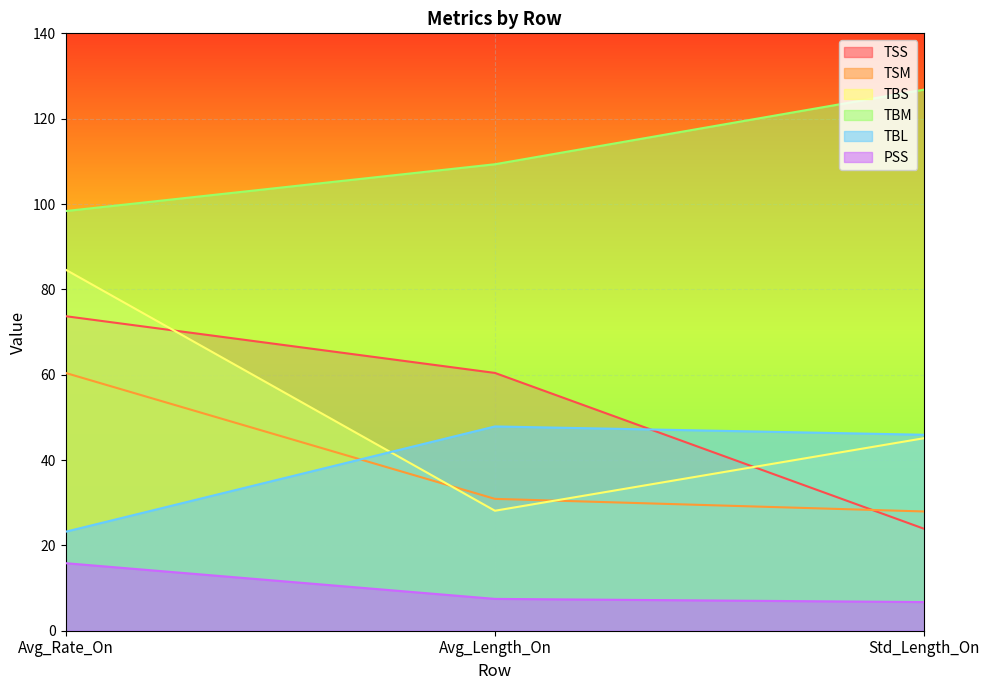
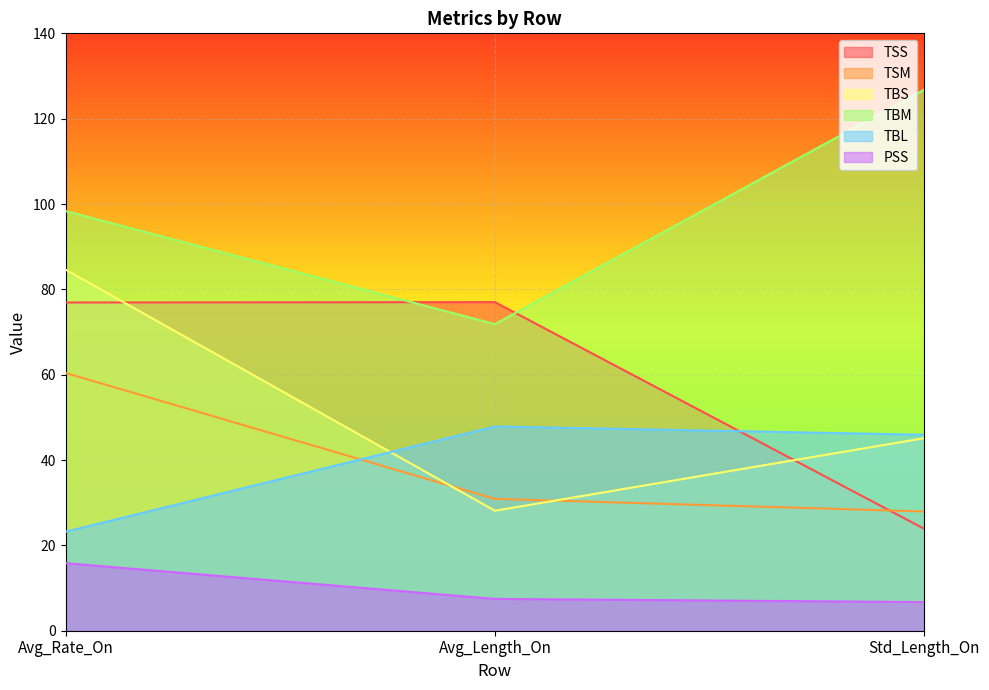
  {
    "TSS": {
-     "Avg_Rate_On": 74,
-     "Avg_Length_On": 60,
+     "Avg_Rate_On": 77,
+     "Avg_Length_On": 77,
      "Std_Length_On": 24
    },
    "TSM": {
      "Avg_Rate_On": 60,
      "Avg_Length_On": 31,
      "Std_Length_On": 28
    },
    "TBS": {
      "Avg_Rate_On": 85,
      "Avg_Length_On": 28,
      "Std_Length_On": 45
    },
    "TBM": {
      "Avg_Rate_On": 98,
-     "Avg_Length_On": 109,
+     "Avg_Length_On": 72,
      "Std_Length_On": 127
    },
    "TBL": {
      "Avg_Rate_On": 23,
      "Avg_Length_On": 48,
      "Std_Length_On": 46
    },
    "PSS": {
      "Avg_Rate_On": 16,
      "Avg_Length_On": 7,
      "Std_Length_On": 7
    }
  }
